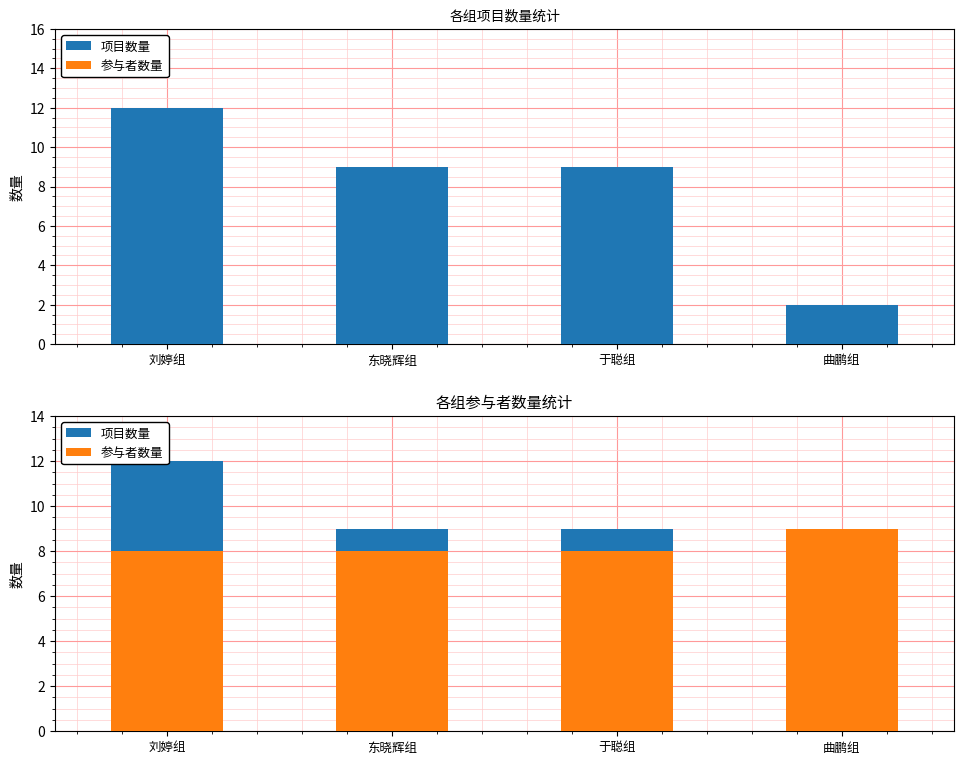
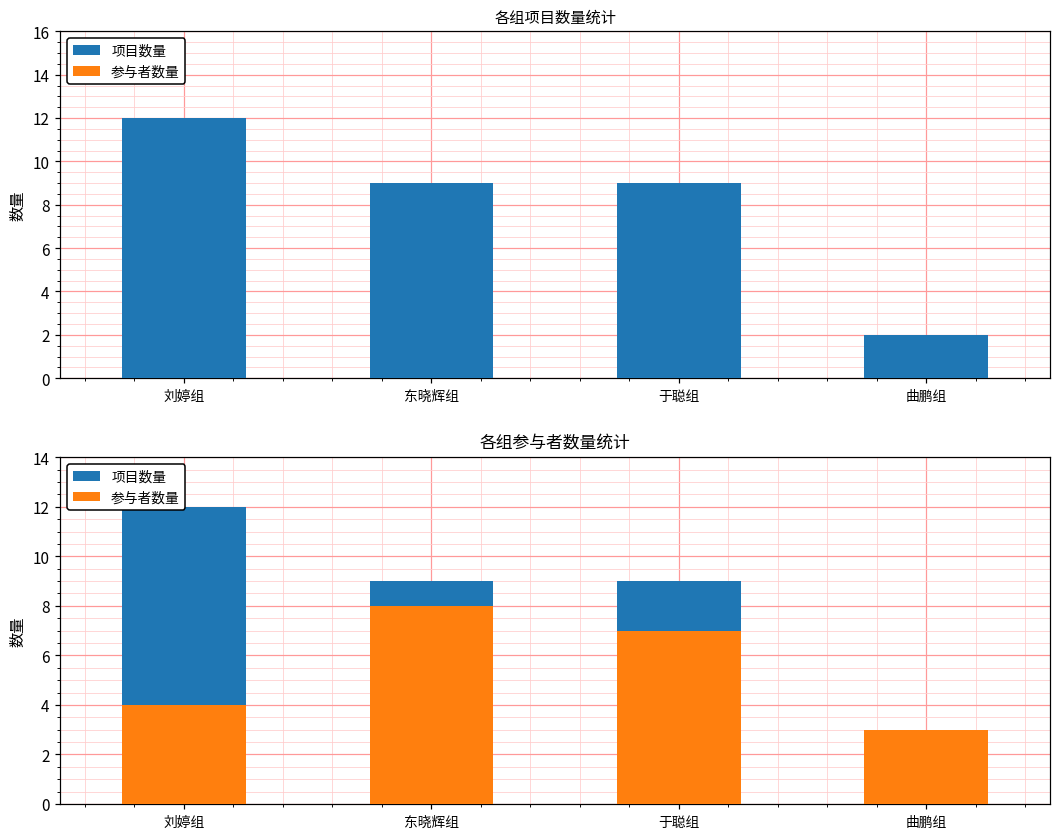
  {
    "各组项目数量统计": {
      "项目数量": {
        "刘婷组": 12.0,
        "东晓辉组": 9.0,
        "于聪组": 9.0,
        "曲鹏组": 2.0
      },
      "参与者数量": {
        "刘婷组": 0.0,
        "东晓辉组": 0.0,
        "于聪组": 0.0,
        "曲鹏组": 0.0
      }
    },
    "各组参与者数量统计": {
      "项目数量": {
        "东晓辉组": 9,
        "于聪组": 9
      },
      "参与者数量": {
-       "刘婷组": 8,
-       "于聪组": 8,
-       "曲鹏组": 9
+       "刘婷组": 4,
+       "于聪组": 7,
+       "曲鹏组": 3
      }
    }
  }
